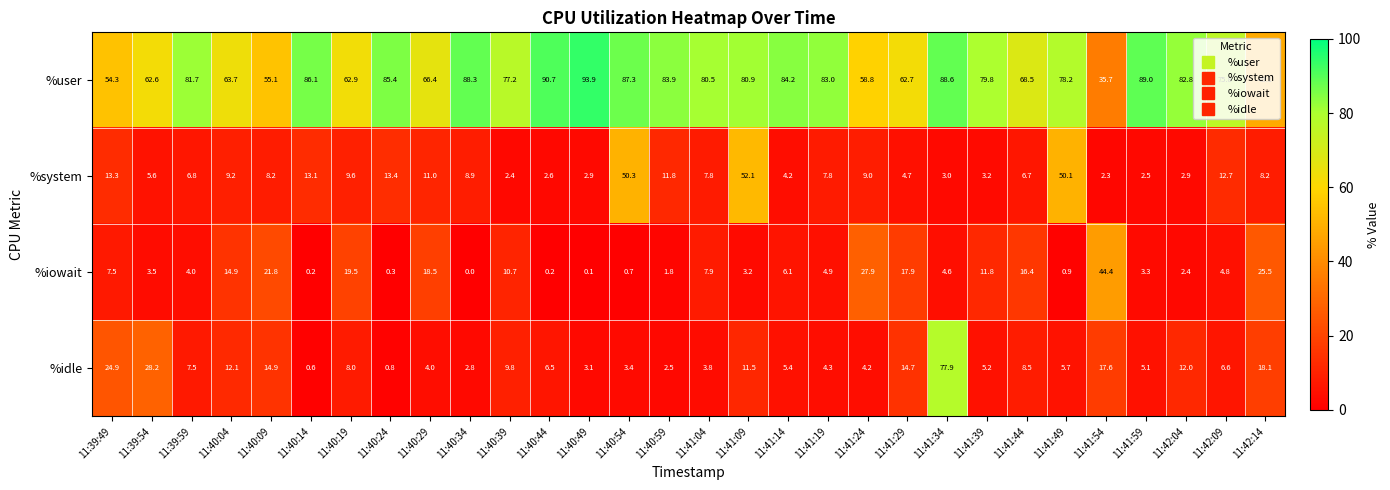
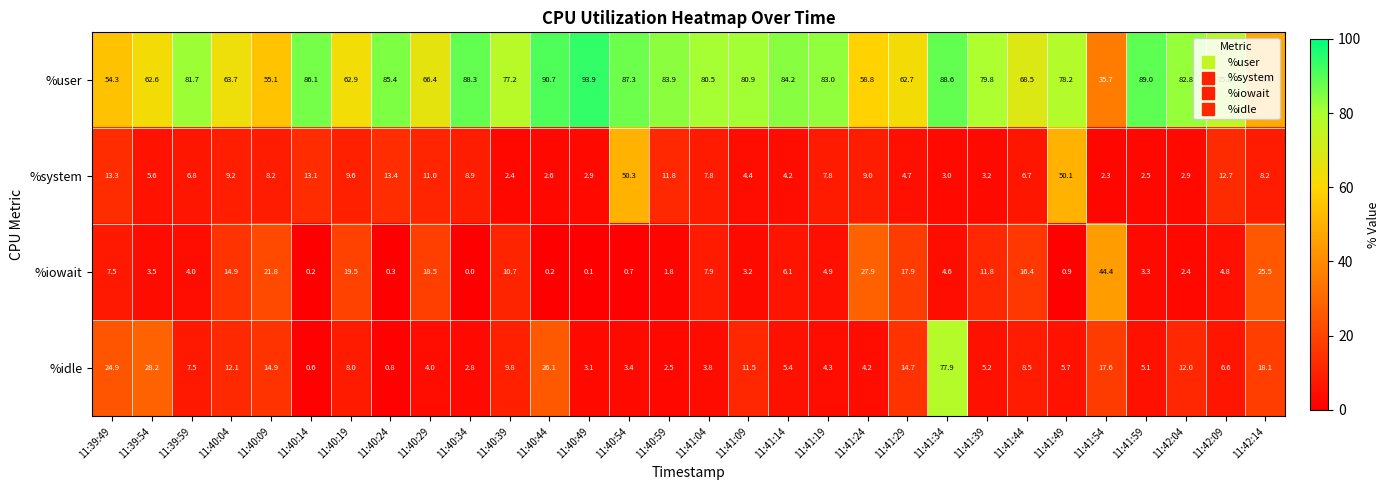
  {
    "%user": {
      "11:39:49": 54.3,
      "11:39:54": 62.6,
      "11:39:59": 81.7,
      "11:40:04": 63.7,
      "11:40:09": 55.1,
      "11:40:14": 86.1,
      "11:40:19": 62.9,
      "11:40:24": 85.4,
      "11:40:29": 66.4,
      "11:40:34": 88.3,
      "11:40:39": 77.2,
      "11:40:44": 90.7,
      "11:40:49": 93.9,
      "11:40:54": 87.3,
      "11:40:59": 83.9,
      "11:41:04": 80.5,
      "11:41:09": 80.9,
      "11:41:14": 84.2,
      "11:41:19": 83.0,
      "11:41:24": 58.8,
      "11:41:29": 62.7,
      "11:41:34": 88.6,
      "11:41:39": 79.8,
      "11:41:44": 68.5,
      "11:41:49": 78.2,
      "11:41:54": 35.7,
      "11:41:59": 89.0
    },
    "%system": {
      "11:39:49": 13.3,
      "11:39:54": 5.6,
      "11:39:59": 6.8,
      "11:40:04": 9.2,
      "11:40:09": 8.2,
      "11:40:14": 13.1,
      "11:40:19": 9.6,
      "11:40:24": 13.4,
      "11:40:29": 11.0,
      "11:40:34": 8.9,
      "11:40:39": 2.4,
      "11:40:44": 2.6,
      "11:40:49": 2.9,
      "11:40:54": 50.3,
      "11:40:59": 11.8,
      "11:41:04": 7.8,
-     "11:41:09": 52.1,
+     "11:41:09": 4.4,
      "11:41:14": 4.2,
      "11:41:19": 7.8,
      "11:41:24": 9.0,
      "11:41:29": 4.7,
      "11:41:34": 3.0,
      "11:41:39": 3.2,
      "11:41:44": 6.7,
      "11:41:49": 50.1,
      "11:41:54": 2.3,
      "11:41:59": 2.5,
      "11:42:04": 2.9,
      "11:42:09": 12.7,
      "11:42:14": 8.2
    },
    "%iowait": {
      "11:39:49": 7.5,
      "11:39:54": 3.5,
      "11:39:59": 4.0,
      "11:40:04": 14.9,
      "11:40:09": 21.8,
      "11:40:14": 0.2,
      "11:40:19": 19.5,
      "11:40:24": 0.3,
      "11:40:29": 18.5,
      "11:40:34": 0.0,
      "11:40:39": 10.7,
      "11:40:44": 0.2,
      "11:40:49": 0.1,
      "11:40:54": 0.7,
      "11:40:59": 1.8,
      "11:41:04": 7.9,
      "11:41:09": 3.2,
      "11:41:14": 6.1,
      "11:41:19": 4.9,
      "11:41:24": 27.9,
      "11:41:29": 17.9,
      "11:41:34": 4.6,
      "11:41:39": 11.8,
      "11:41:44": 16.4,
      "11:41:49": 0.9,
      "11:41:54": 44.4,
      "11:41:59": 3.3,
      "11:42:04": 2.4,
      "11:42:09": 4.8,
      "11:42:14": 25.5
    },
    "%idle": {
      "11:39:49": 24.9,
      "11:39:54": 28.2,
      "11:39:59": 7.5,
      "11:40:04": 12.1,
      "11:40:09": 14.9,
      "11:40:14": 0.6,
      "11:40:19": 8.0,
      "11:40:24": 0.8,
      "11:40:29": 4.0,
      "11:40:34": 2.8,
      "11:40:39": 9.8,
-     "11:40:44": 6.5,
+     "11:40:44": 26.1,
      "11:40:49": 3.1,
      "11:40:54": 3.4,
      "11:40:59": 2.5,
      "11:41:04": 3.8,
      "11:41:09": 11.5,
      "11:41:14": 5.4,
      "11:41:19": 4.3,
      "11:41:24": 4.2,
      "11:41:29": 14.7,
      "11:41:34": 77.9,
      "11:41:39": 5.2,
      "11:41:44": 8.5,
      "11:41:49": 5.7,
      "11:41:54": 17.6,
      "11:41:59": 5.1,
      "11:42:04": 12.0,
      "11:42:09": 6.6,
      "11:42:14": 18.1
    }
  }
